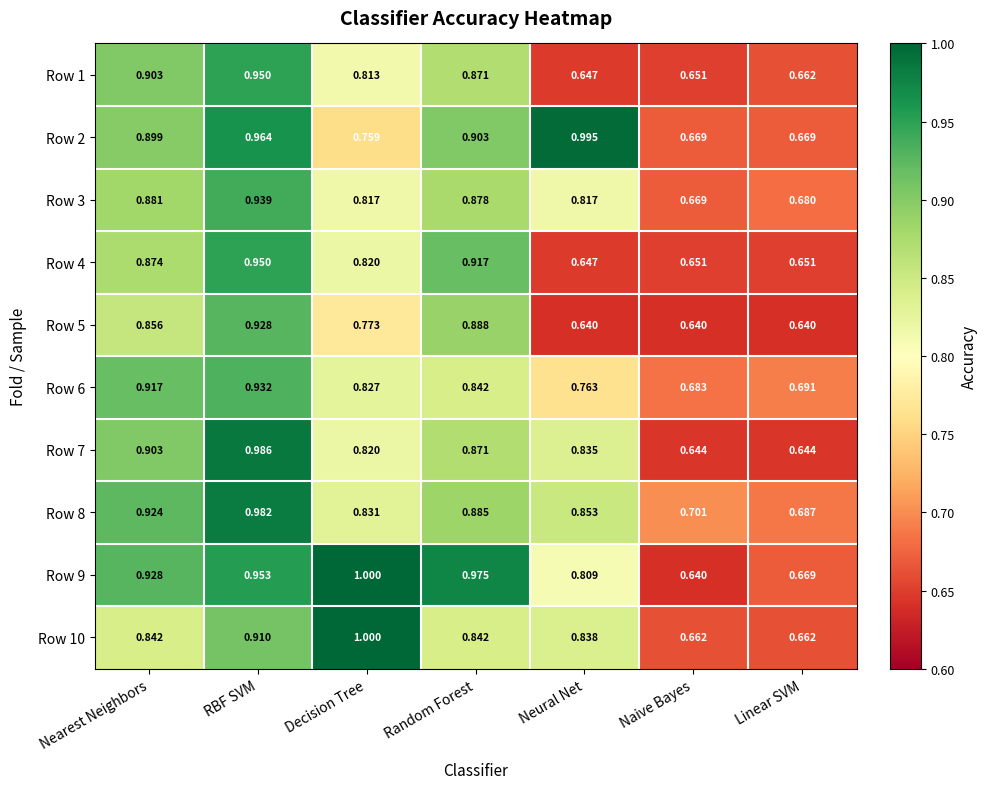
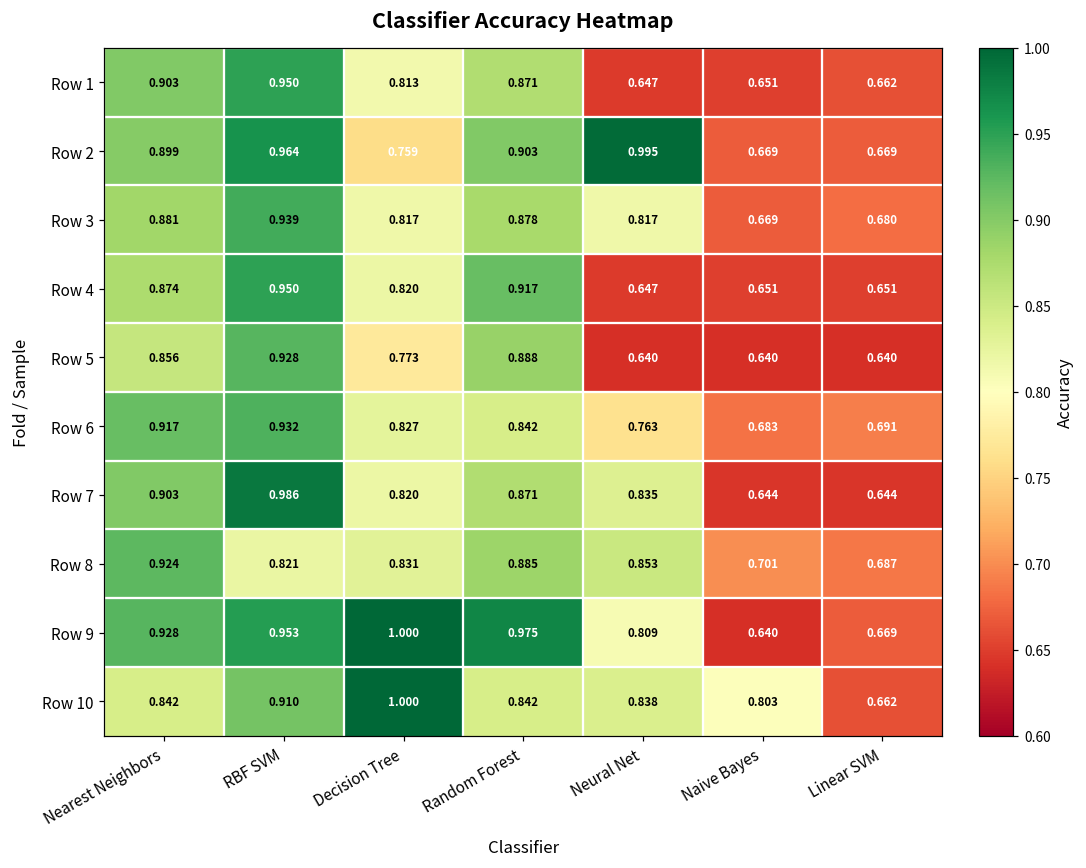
  {
    "Row 1": {
      "Nearest Neighbors": 0.903,
      "RBF SVM": 0.950,
      "Decision Tree": 0.813,
      "Random Forest": 0.871,
      "Neural Net": 0.647,
      "Naive Bayes": 0.651,
      "Linear SVM": 0.662
    },
    "Row 2": {
      "Nearest Neighbors": 0.899,
      "RBF SVM": 0.964,
      "Decision Tree": 0.759,
      "Random Forest": 0.903,
      "Neural Net": 0.995,
      "Naive Bayes": 0.669,
      "Linear SVM": 0.669
    },
    "Row 3": {
      "Nearest Neighbors": 0.881,
      "RBF SVM": 0.939,
      "Decision Tree": 0.817,
      "Random Forest": 0.878,
      "Neural Net": 0.817,
      "Naive Bayes": 0.669,
      "Linear SVM": 0.680
    },
    "Row 4": {
      "Nearest Neighbors": 0.874,
      "RBF SVM": 0.950,
      "Decision Tree": 0.820,
      "Random Forest": 0.917,
      "Neural Net": 0.647,
      "Naive Bayes": 0.651,
      "Linear SVM": 0.651
    },
    "Row 5": {
      "Nearest Neighbors": 0.856,
      "RBF SVM": 0.928,
      "Decision Tree": 0.773,
      "Random Forest": 0.888,
      "Neural Net": 0.640,
      "Naive Bayes": 0.640,
      "Linear SVM": 0.640
    },
    "Row 6": {
      "Nearest Neighbors": 0.917,
      "RBF SVM": 0.932,
      "Decision Tree": 0.827,
      "Random Forest": 0.842,
      "Neural Net": 0.763,
      "Naive Bayes": 0.683,
      "Linear SVM": 0.691
    },
    "Row 7": {
      "Nearest Neighbors": 0.903,
      "RBF SVM": 0.986,
      "Decision Tree": 0.820,
      "Random Forest": 0.871,
      "Neural Net": 0.835,
      "Naive Bayes": 0.644,
      "Linear SVM": 0.644
    },
    "Row 8": {
      "Nearest Neighbors": 0.924,
-     "RBF SVM": 0.982,
+     "RBF SVM": 0.821,
      "Decision Tree": 0.831,
      "Random Forest": 0.885,
      "Neural Net": 0.853,
      "Naive Bayes": 0.701,
      "Linear SVM": 0.687
    },
    "Row 9": {
      "Nearest Neighbors": 0.928,
      "RBF SVM": 0.953,
      "Decision Tree": 1.000,
      "Random Forest": 0.975,
      "Neural Net": 0.809,
      "Naive Bayes": 0.640,
      "Linear SVM": 0.669
    },
    "Row 10": {
      "Nearest Neighbors": 0.842,
      "RBF SVM": 0.910,
      "Decision Tree": 1.000,
      "Random Forest": 0.842,
      "Neural Net": 0.838,
-     "Naive Bayes": 0.662,
+     "Naive Bayes": 0.803,
      "Linear SVM": 0.662
    }
  }
